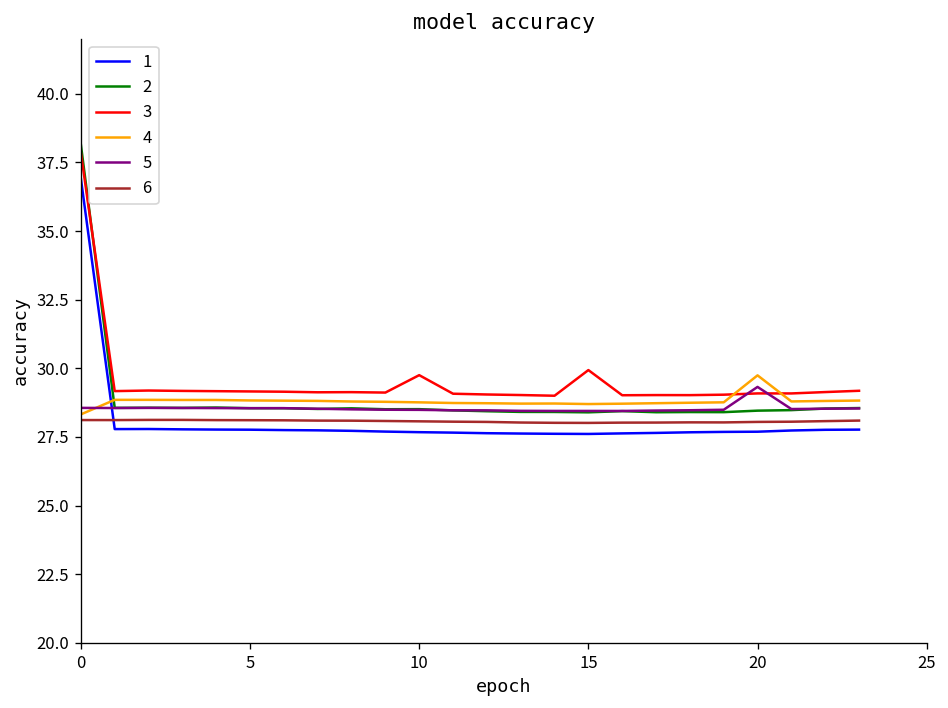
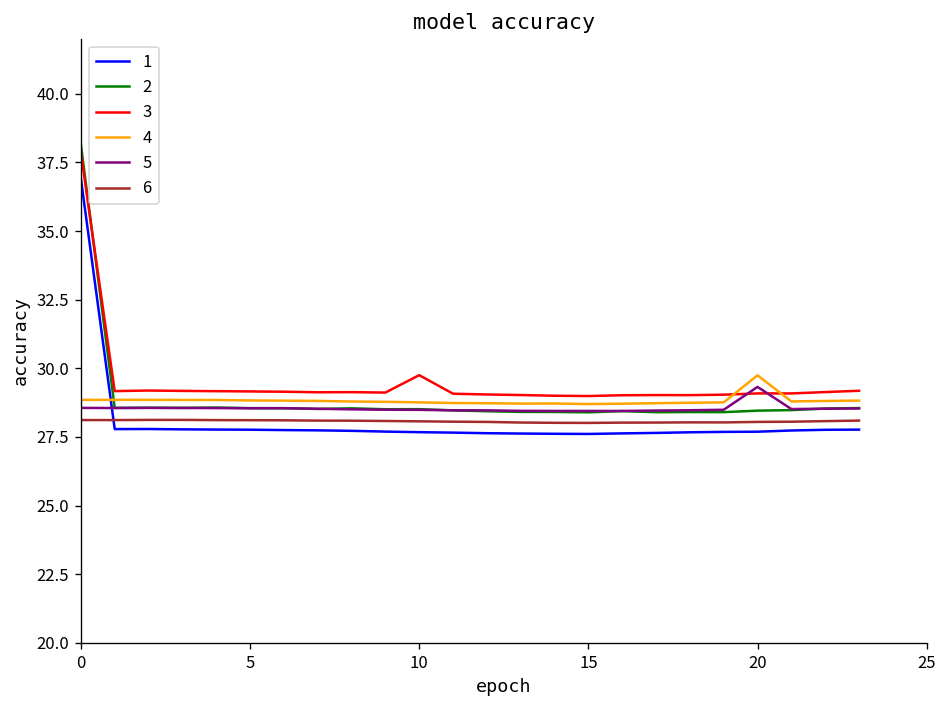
  {
    "1": {
      "0": 36.9,
      "5": 27.8,
      "10": 27.7,
      "15": 27.6,
      "20": 27.7
    },
    "2": {
      "0": 38.1,
      "20": 28.5
    },
    "3": {
      "0": 37.8,
      "5": 29.2,
      "10": 29.8,
-     "15": 29.9,
+     "15": 29.0,
      "20": 29.1
    },
    "4": {
-     "0": 28.3,
+     "0": 28.8,
      "5": 28.8,
      "10": 28.8,
      "15": 28.7,
      "20": 29.7
    },
    "5": {
      "0": 28.6,
      "20": 29.3
    },
    "6": {
      "0": 28.1,
      "5": 28.1,
      "10": 28.1,
      "15": 28.0,
      "20": 28.0
    }
  }
